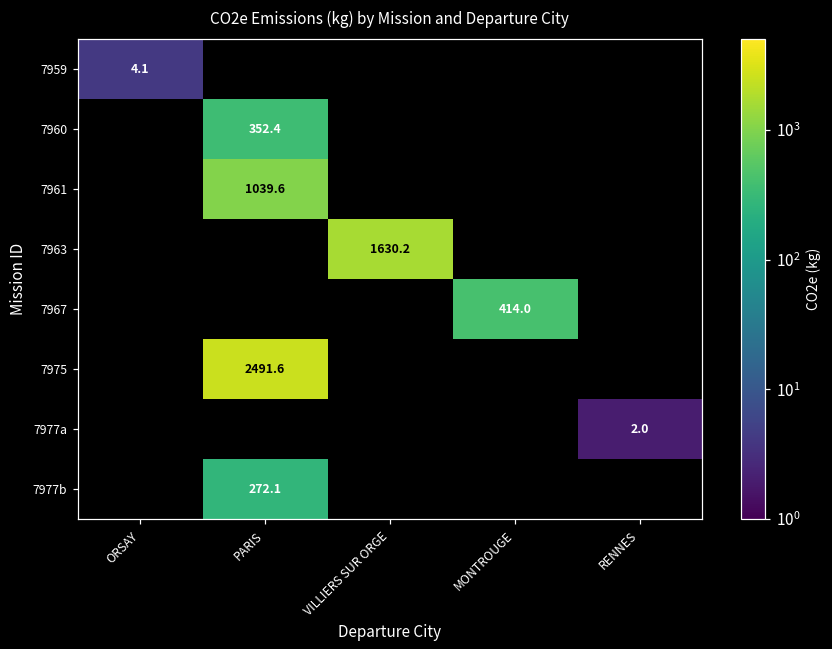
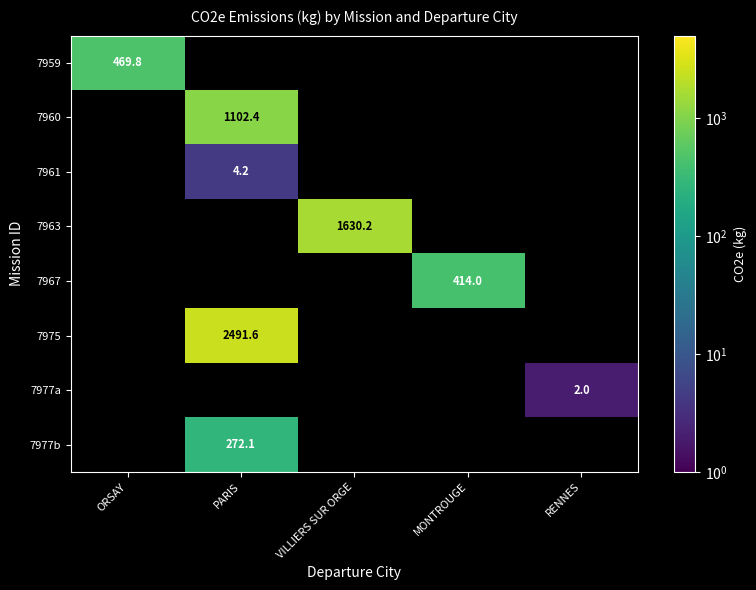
  {
    "7959": {
-     "ORSAY": 4.1
+     "ORSAY": 469.8
    },
    "7960": {
-     "PARIS": 352.4
+     "PARIS": 1102.4
    },
    "7961": {
-     "PARIS": 1039.6
+     "PARIS": 4.2
    },
    "7963": {
      "VILLIERS SUR ORGE": 1630.2
    },
    "7967": {
      "MONTROUGE": 414.0
    },
    "7975": {
      "PARIS": 2491.6
    },
    "7977a": {
      "RENNES": 2.0
    },
    "7977b": {
      "PARIS": 272.1
    }
  }
